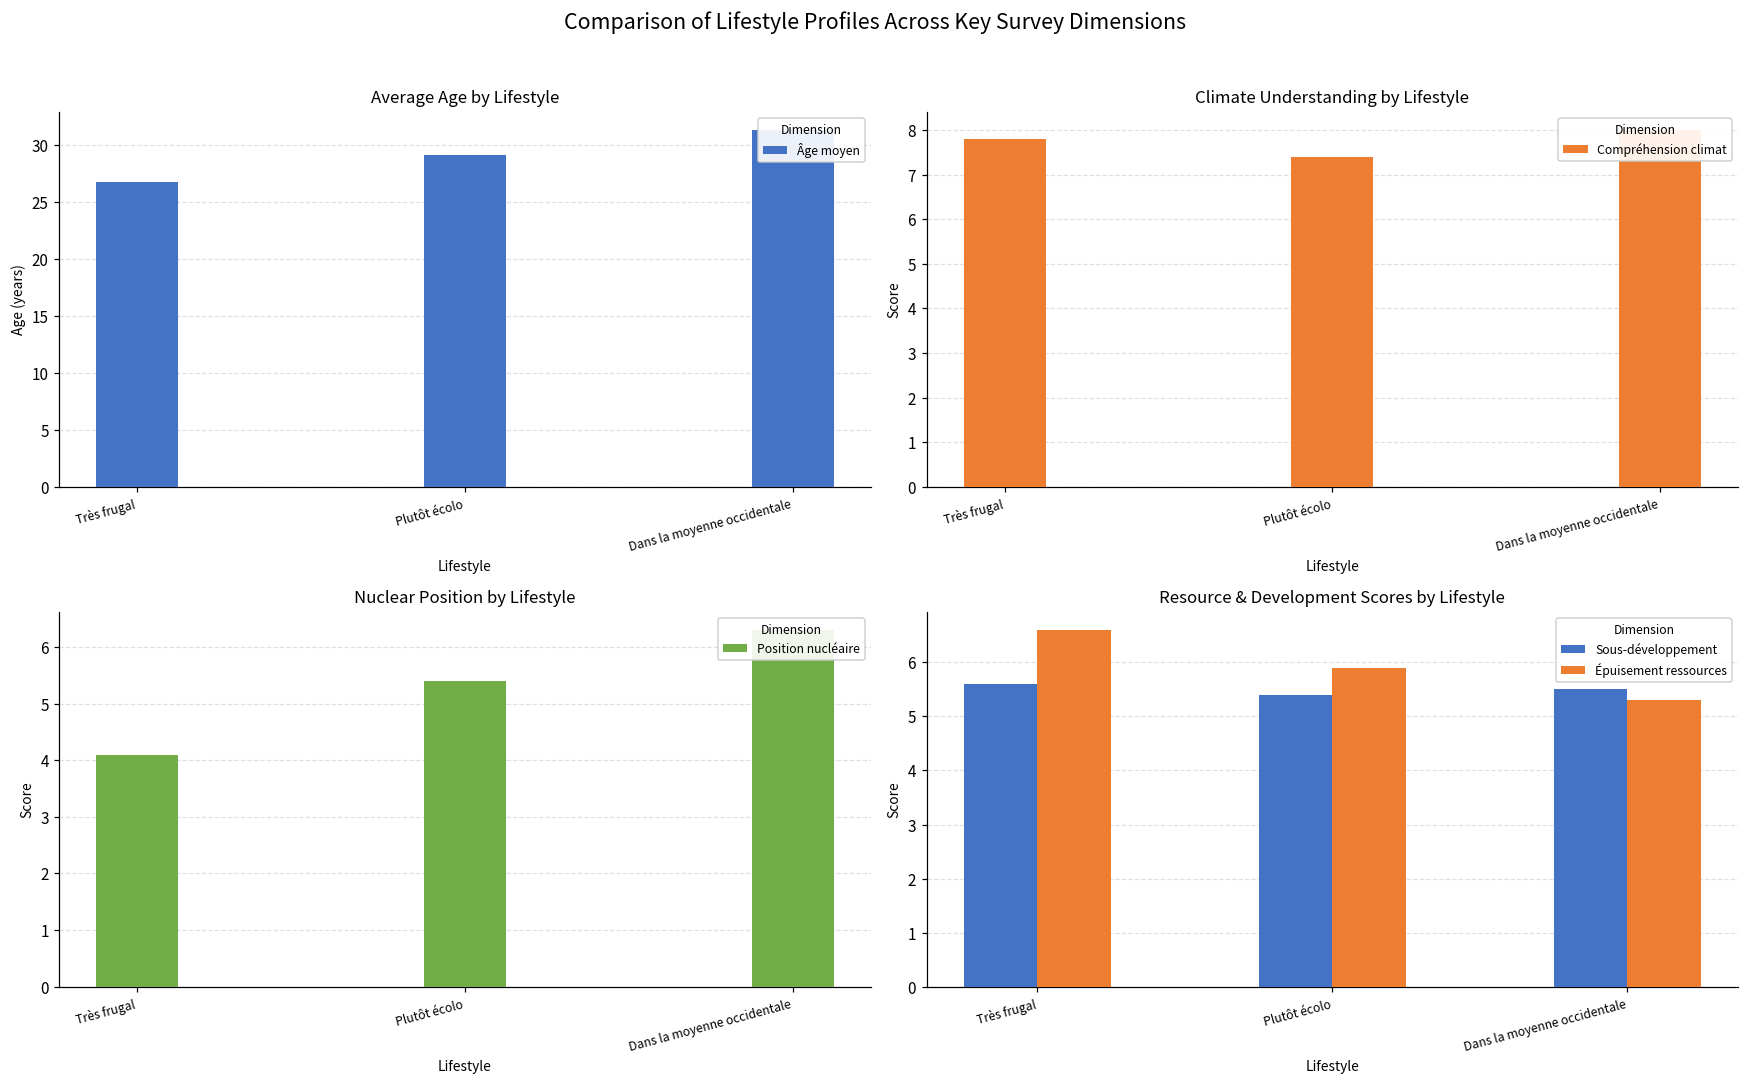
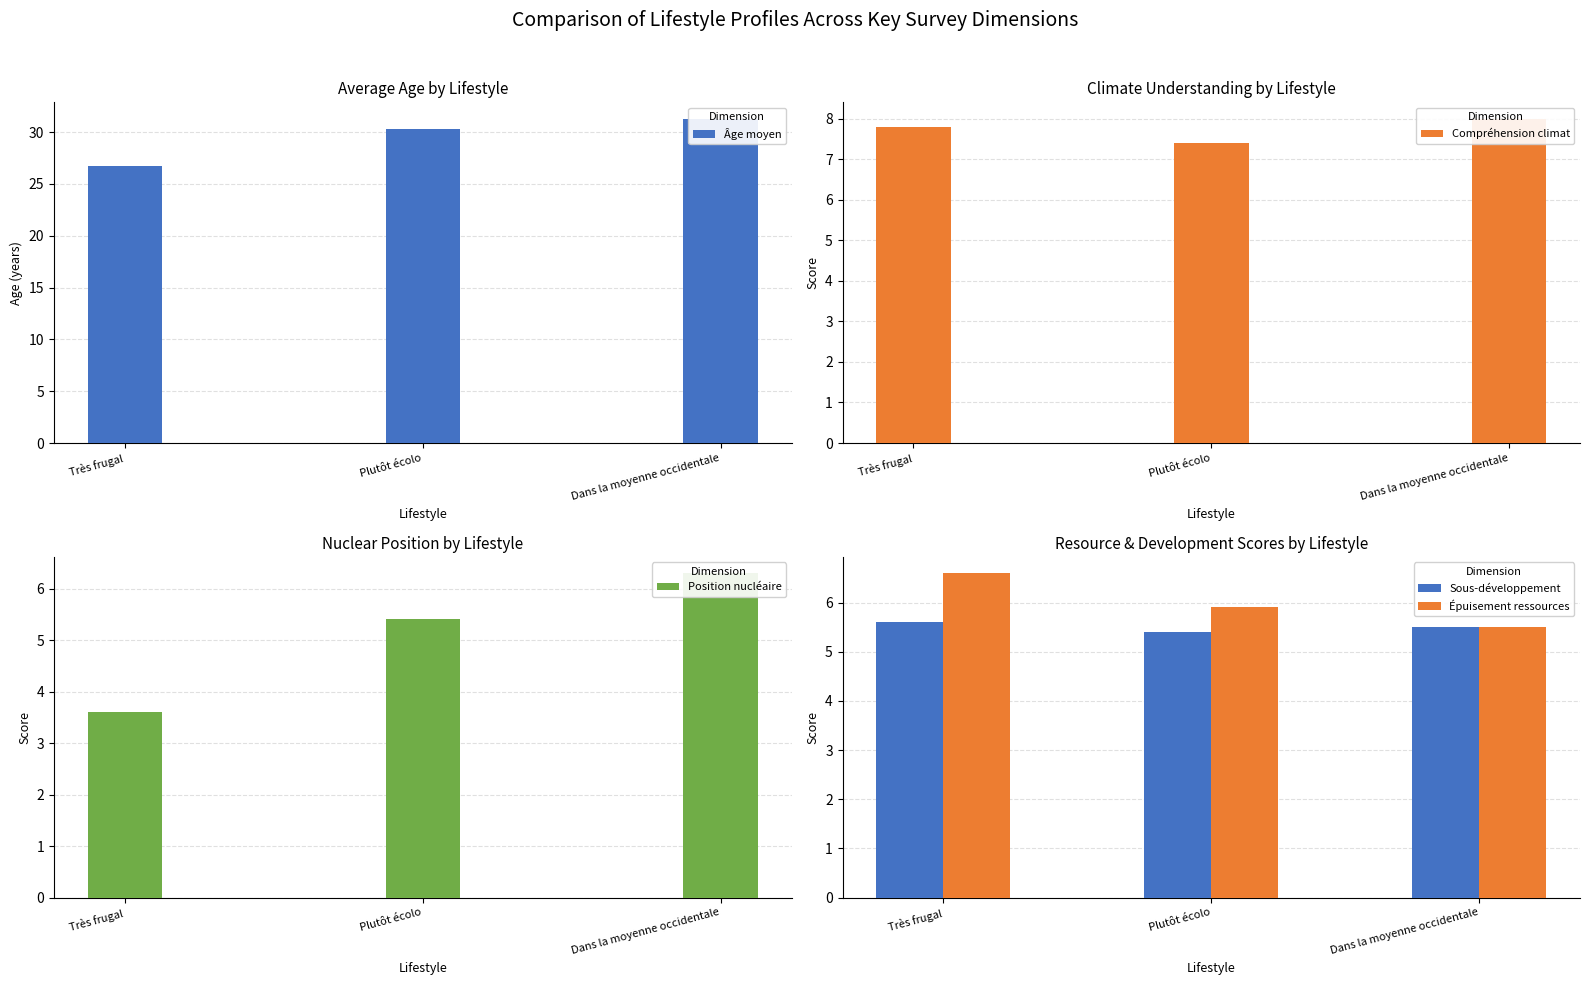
  {
    "Average Age by Lifestyle": {
      "Très frugal": 26.7,
-     "Plutôt écolo": 29.1
+     "Plutôt écolo": 30.3
    },
    "Climate Understanding by Lifestyle": {
      "Très frugal": 7.8,
      "Plutôt écolo": 7.4
    },
    "Nuclear Position by Lifestyle": {
-     "Très frugal": 4.1,
+     "Très frugal": 3.6,
      "Plutôt écolo": 5.4
    },
    "Resource & Development Scores by Lifestyle": {
      "Sous-développement": {
        "Très frugal": 5.6,
        "Plutôt écolo": 5.4,
        "Dans la moyenne occidentale": 5.5
      },
      "Épuisement ressources": {
        "Très frugal": 6.6,
        "Plutôt écolo": 5.9,
-       "Dans la moyenne occidentale": 5.3
+       "Dans la moyenne occidentale": 5.5
      }
    }
  }
